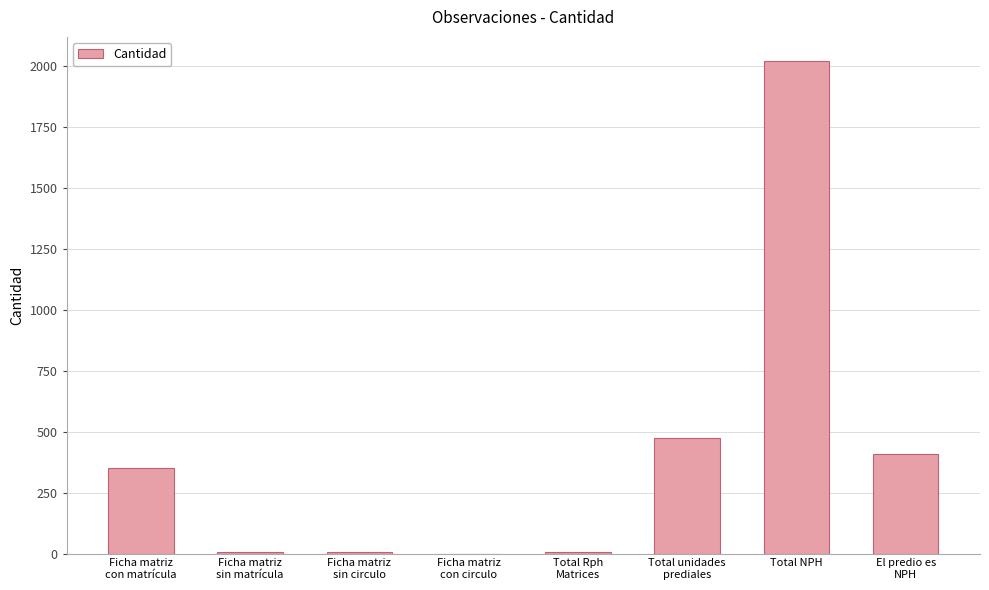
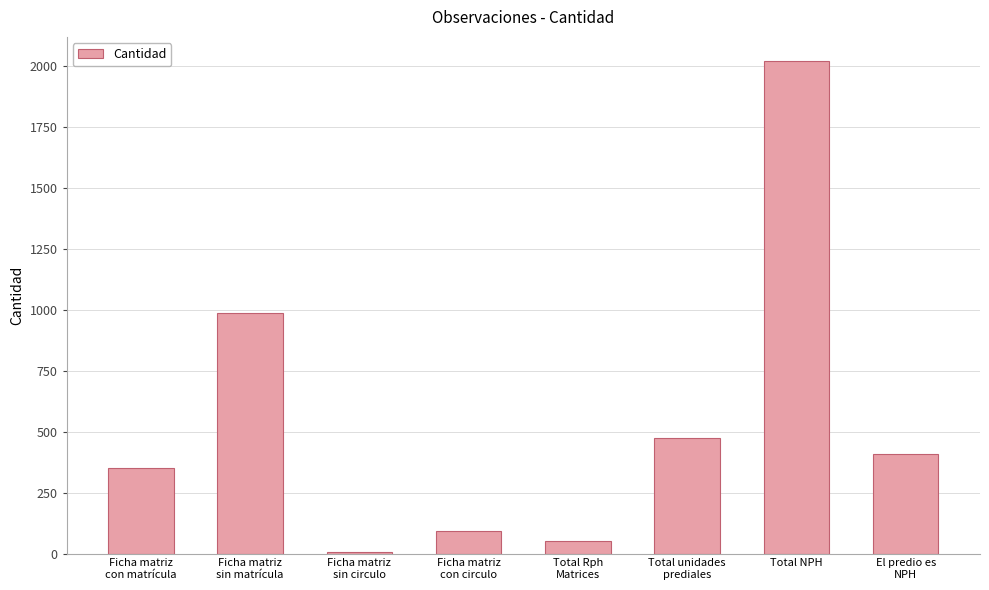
  {
    "Ficha matriz con matrícula": 350,
-   "Ficha matriz sin matrícula": 10,
-   "Ficha matriz con circulo": 0,
-   "Total Rph Matrices": 10,
+   "Ficha matriz sin matrícula": 990,
+   "Ficha matriz con circulo": 90,
+   "Total Rph Matrices": 50,
    "Total unidades prediales": 480,
    "Total NPH": 2020,
    "El predio es NPH": 410
  }
